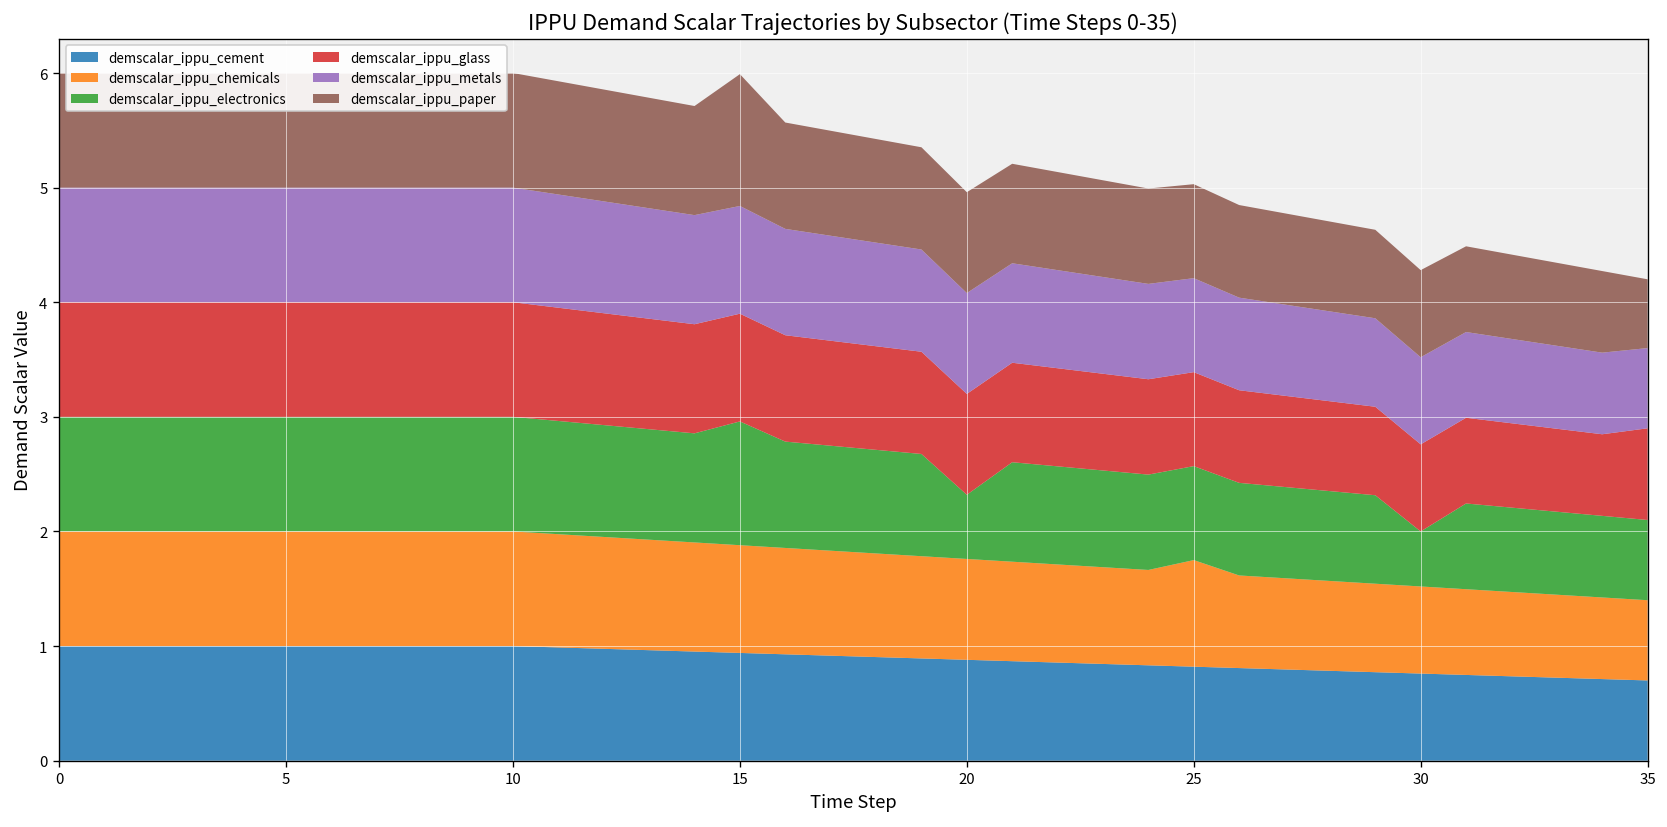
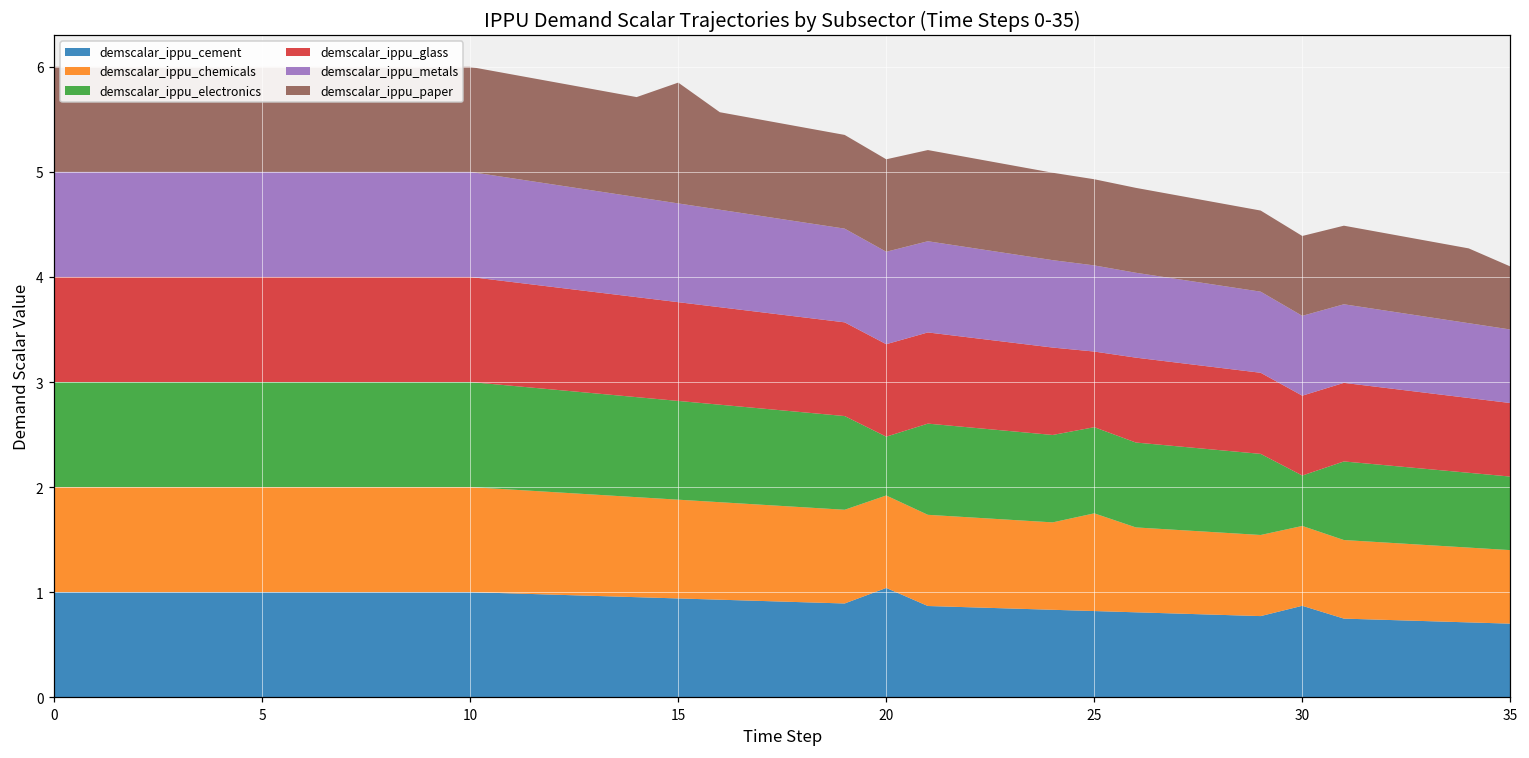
  {
    "demscalar_ippu_cement": {
      "0": 1.0,
      "5": 1.0,
      "10": 1.0,
      "15": 0.9,
-     "20": 0.9,
+     "20": 1.0,
      "25": 0.8,
-     "30": 0.8,
+     "30": 0.9,
      "35": 0.7
    },
    "demscalar_ippu_chemicals": {
      "0": 1.0,
      "5": 1.0,
      "10": 1.0,
      "15": 0.9,
      "20": 0.9,
      "25": 0.9,
      "30": 0.8,
      "35": 0.7
    },
    "demscalar_ippu_electronics": {
      "0": 1.0,
      "5": 1.0,
      "10": 1.0,
-     "15": 1.1,
+     "15": 0.9,
      "20": 0.6,
      "25": 0.8,
      "30": 0.5,
      "35": 0.7
    },
    "demscalar_ippu_glass": {
      "0": 1.0,
      "5": 1.0,
      "10": 1.0,
      "15": 0.9,
      "20": 0.9,
-     "25": 0.8,
+     "25": 0.7,
      "30": 0.8,
-     "35": 0.8
+     "35": 0.7
    },
    "demscalar_ippu_metals": {
      "0": 1.0,
      "5": 1.0,
      "10": 1.0,
      "15": 0.9,
      "20": 0.9,
      "25": 0.8,
      "30": 0.8,
      "35": 0.7
    },
    "demscalar_ippu_paper": {
      "0": 1.0,
      "10": 1.0,
      "15": 1.2,
      "20": 0.9,
      "25": 0.8,
      "30": 0.8,
      "35": 0.6
    }
  }
